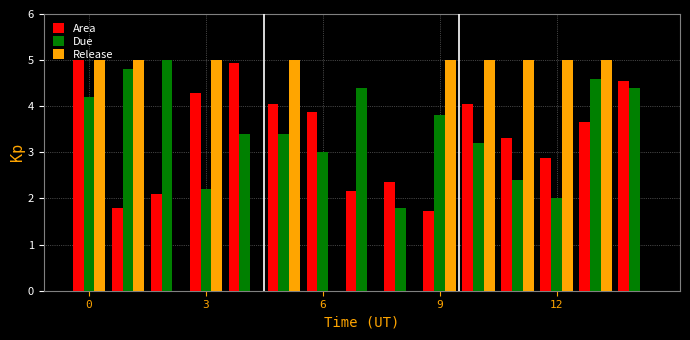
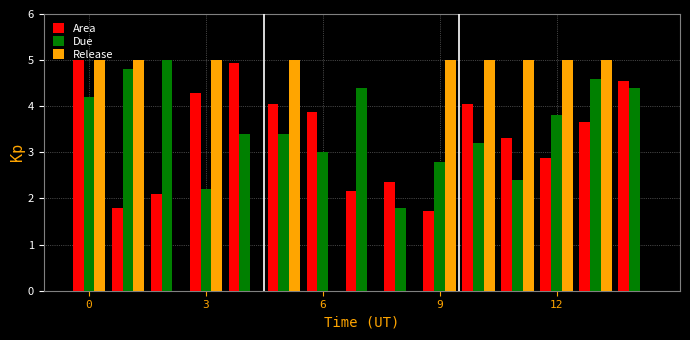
  {
    "Due": {
      "0": 4.2,
      "3": 2.2,
      "6": 3.0,
-     "9": 3.8,
-     "12": 2.0
+     "9": 2.8,
+     "12": 3.8
    }
  }
